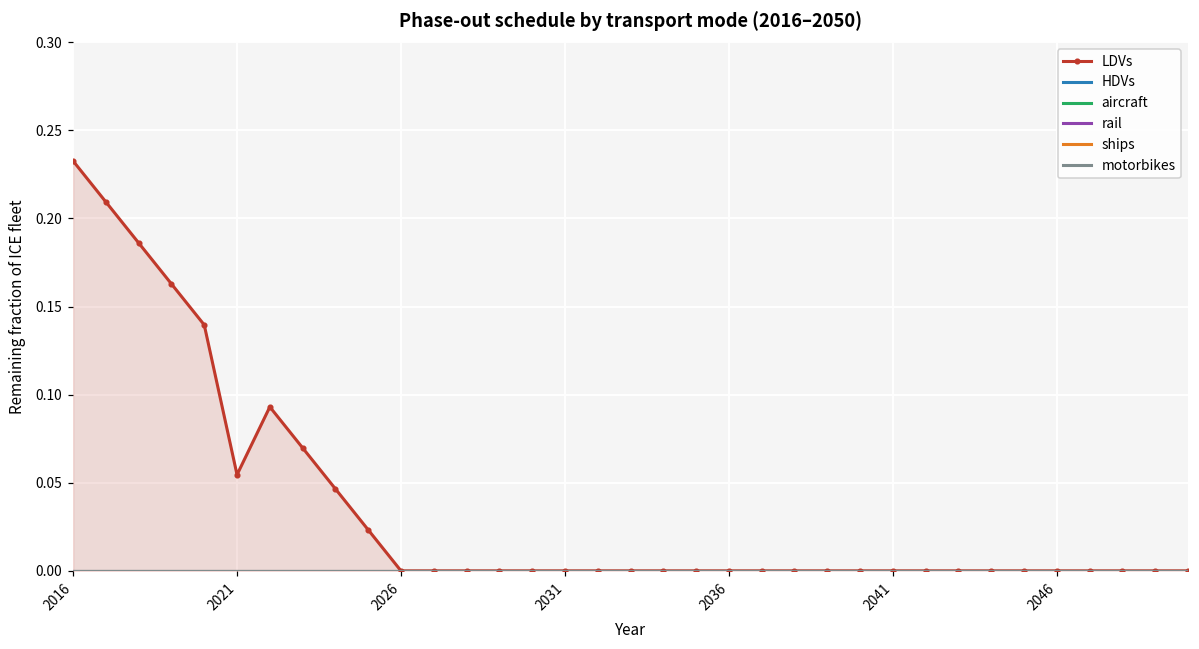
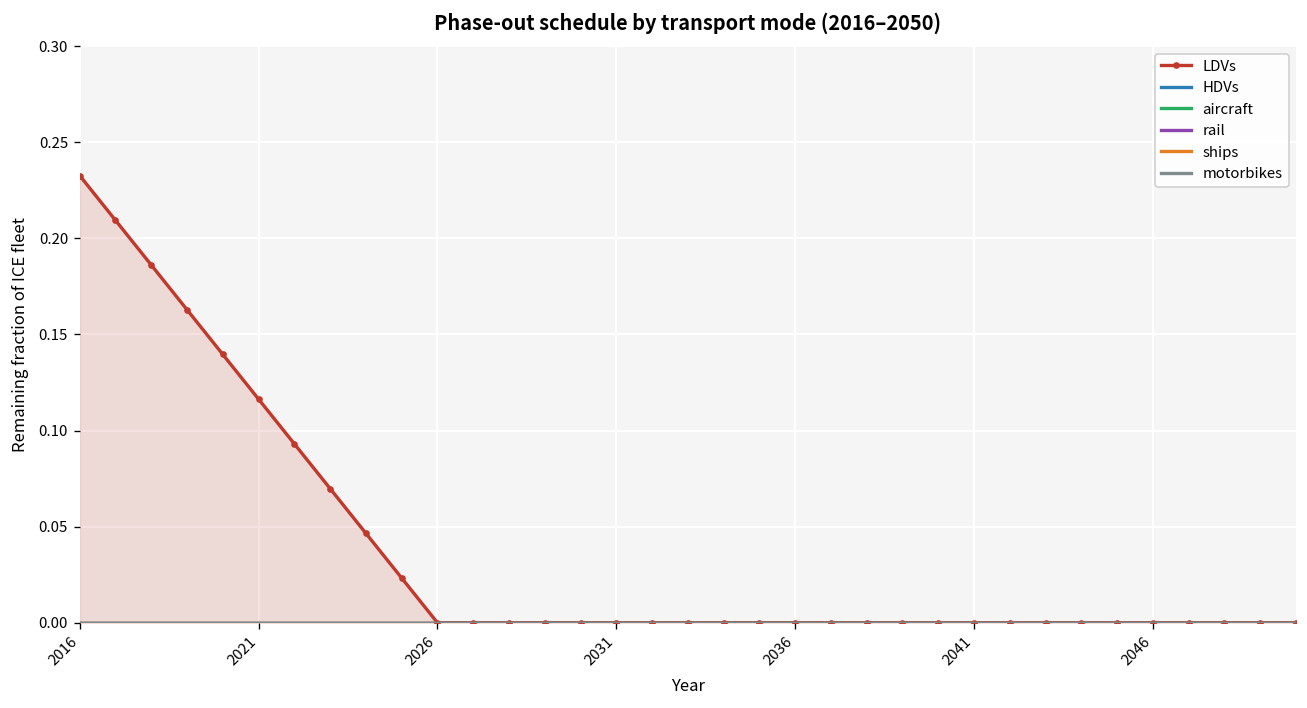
  {
    "LDVs": {
      "2016": 0.233,
-     "2021": 0.055
+     "2021": 0.116
    },
    "motorbikes": {
      "2016": 0.000,
      "2021": 0.000
    }
  }
